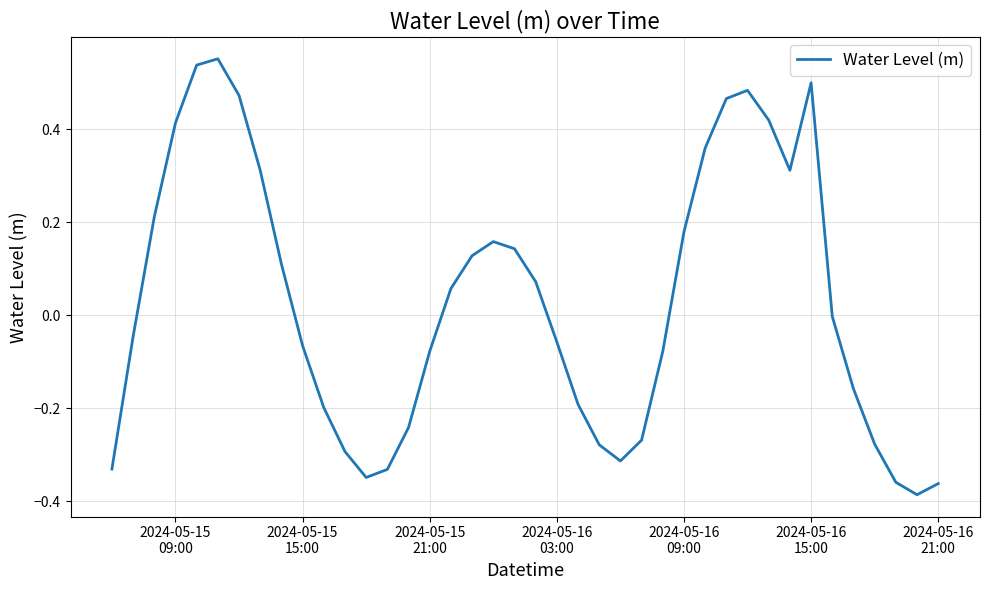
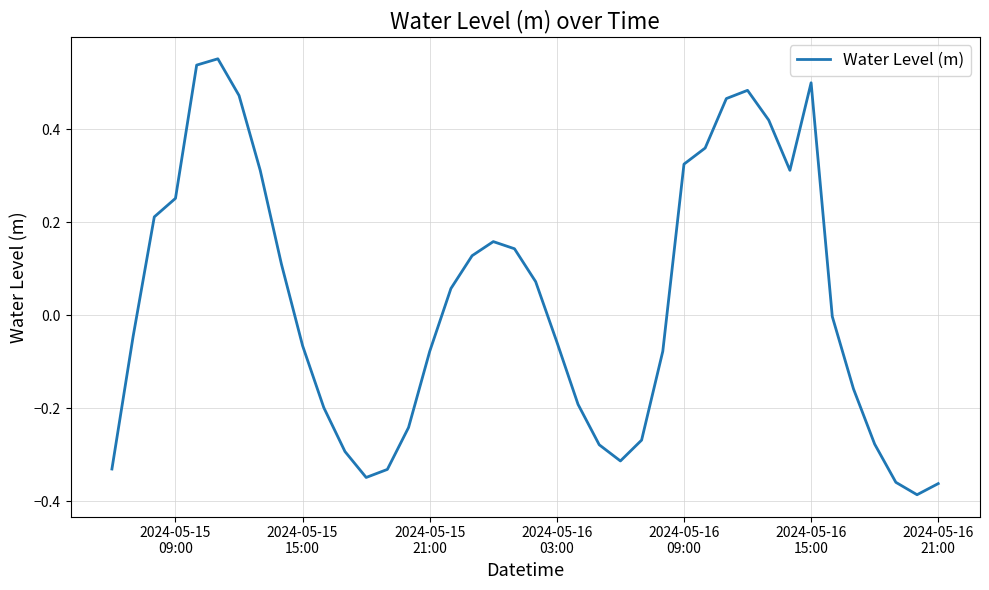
  {
-   "2024-05-15 09:00": 0.41,
+   "2024-05-15 09:00": 0.25,
    "2024-05-15 15:00": -0.07,
    "2024-05-15 21:00": -0.08,
    "2024-05-16 03:00": -0.06,
-   "2024-05-16 09:00": 0.18,
+   "2024-05-16 09:00": 0.33,
    "2024-05-16 15:00": 0.50,
    "2024-05-16 21:00": -0.36
  }
